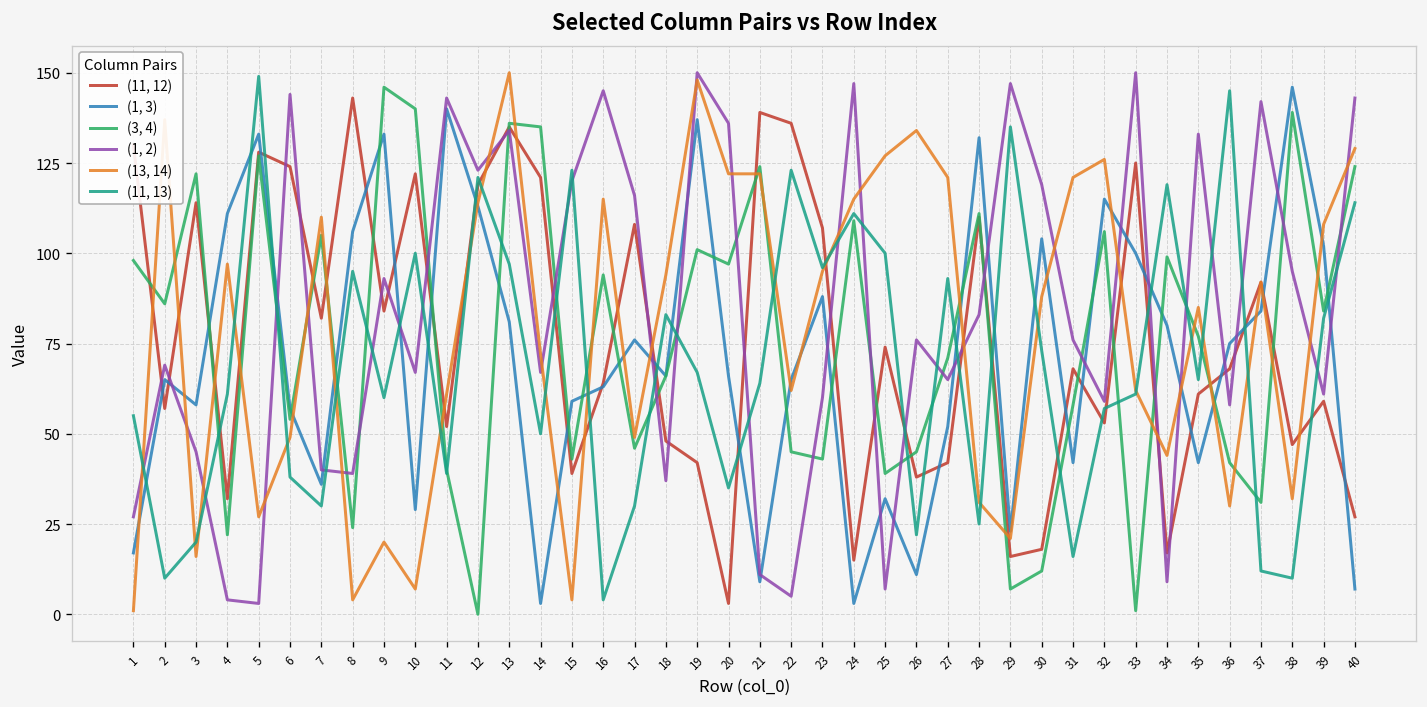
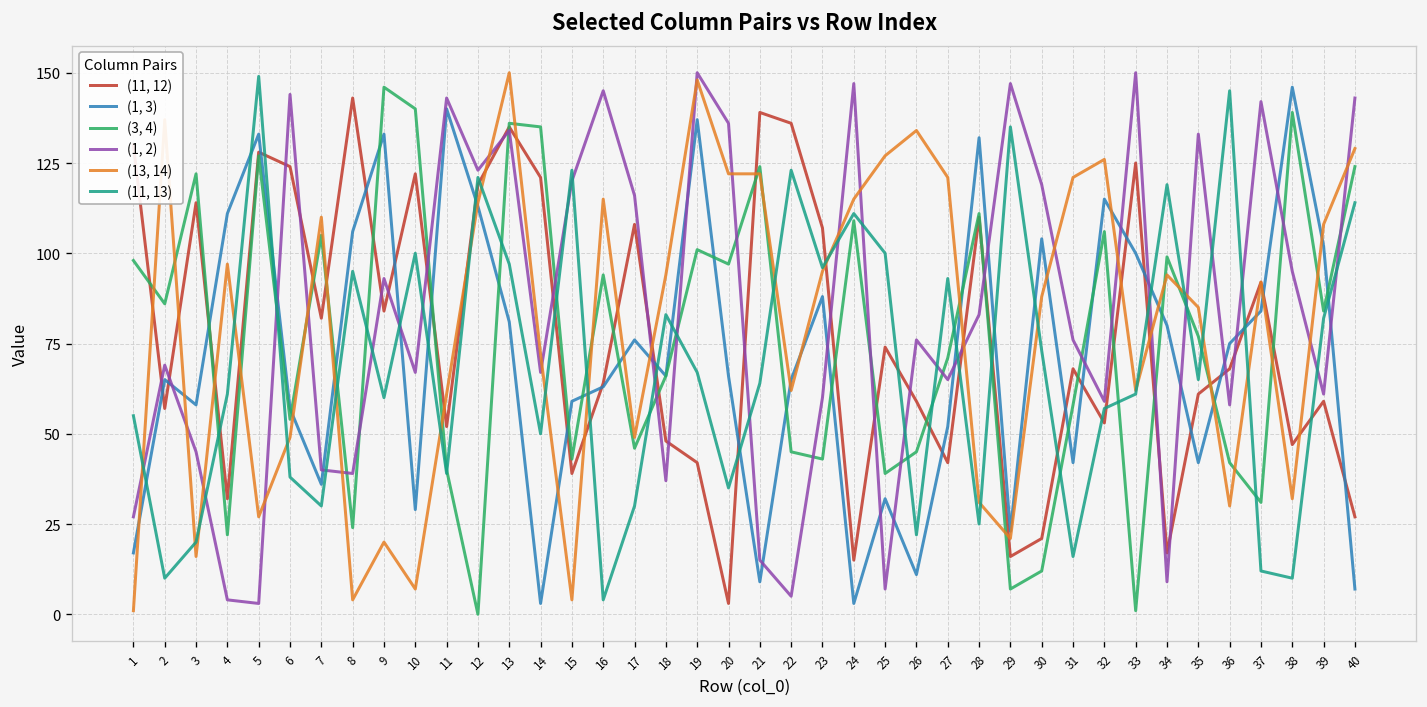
  {
    "(11, 12)": {
      "2": 57,
      "3": 114,
      "4": 32,
      "5": 128,
      "6": 124,
      "7": 82,
      "8": 143,
      "9": 84,
      "10": 122,
      "11": 52,
      "12": 119,
      "13": 135,
      "14": 121,
      "15": 39,
      "16": 64,
      "17": 108,
      "18": 48,
      "19": 42,
      "20": 3,
      "21": 139,
      "22": 136,
      "23": 107,
      "24": 15,
      "25": 74,
-     "26": 38,
+     "26": 59,
      "27": 42,
      "28": 110,
      "29": 16,
-     "30": 18,
+     "30": 21,
      "31": 68,
      "32": 53,
      "33": 125,
      "34": 17,
      "35": 61,
      "36": 68,
      "38": 47,
      "39": 59,
      "40": 27
    },
    "(1, 3)": {
      "1": 17,
      "2": 65,
      "3": 58,
      "4": 111,
      "5": 133,
      "6": 57,
      "7": 36,
      "8": 106,
      "9": 133,
      "10": 29,
      "11": 140,
      "12": 113,
      "13": 81,
      "14": 3,
      "15": 59,
      "16": 63,
      "17": 76,
      "19": 137,
      "20": 66,
      "21": 9,
      "22": 65,
      "23": 88,
      "24": 3,
      "25": 32,
      "26": 11,
      "27": 52,
      "28": 132,
      "29": 23,
      "30": 104,
      "31": 42,
      "32": 115,
      "33": 100,
      "34": 80,
      "35": 42,
      "36": 75,
      "37": 84,
      "38": 146,
      "39": 102,
      "40": 7
    },
    "(1, 2)": {
      "1": 27,
      "2": 69,
      "3": 45,
      "4": 4,
      "5": 3,
      "6": 144,
      "7": 40,
      "8": 39,
      "9": 93,
      "10": 67,
      "11": 143,
      "12": 123,
      "13": 134,
      "14": 67,
      "15": 120,
      "16": 145,
      "17": 116,
      "18": 37,
      "19": 150,
      "20": 136,
-     "21": 11,
+     "21": 15,
      "22": 5,
      "23": 60,
      "24": 147,
      "25": 7,
      "26": 76,
      "27": 65,
      "28": 83,
      "29": 147,
      "30": 119,
      "31": 76,
      "32": 59,
      "33": 150,
      "34": 9,
      "35": 133,
      "36": 58,
      "37": 142,
      "38": 95,
      "39": 61,
      "40": 143
    },
    "(13, 14)": {
      "1": 1,
      "3": 16,
      "4": 97,
      "5": 27,
      "6": 49,
      "7": 110,
      "8": 4,
      "9": 20,
      "10": 7,
      "11": 61,
      "12": 114,
      "13": 150,
      "14": 72,
      "15": 4,
      "16": 115,
      "17": 49,
      "18": 94,
      "19": 148,
      "20": 122,
      "21": 122,
      "22": 62,
      "23": 95,
      "24": 115,
      "25": 127,
      "26": 134,
      "27": 121,
      "28": 31,
      "29": 21,
      "30": 88,
      "31": 121,
      "32": 126,
      "33": 62,
-     "34": 44,
+     "34": 94,
      "35": 85,
      "36": 30,
      "38": 32,
      "39": 108,
      "40": 129
    }
  }
